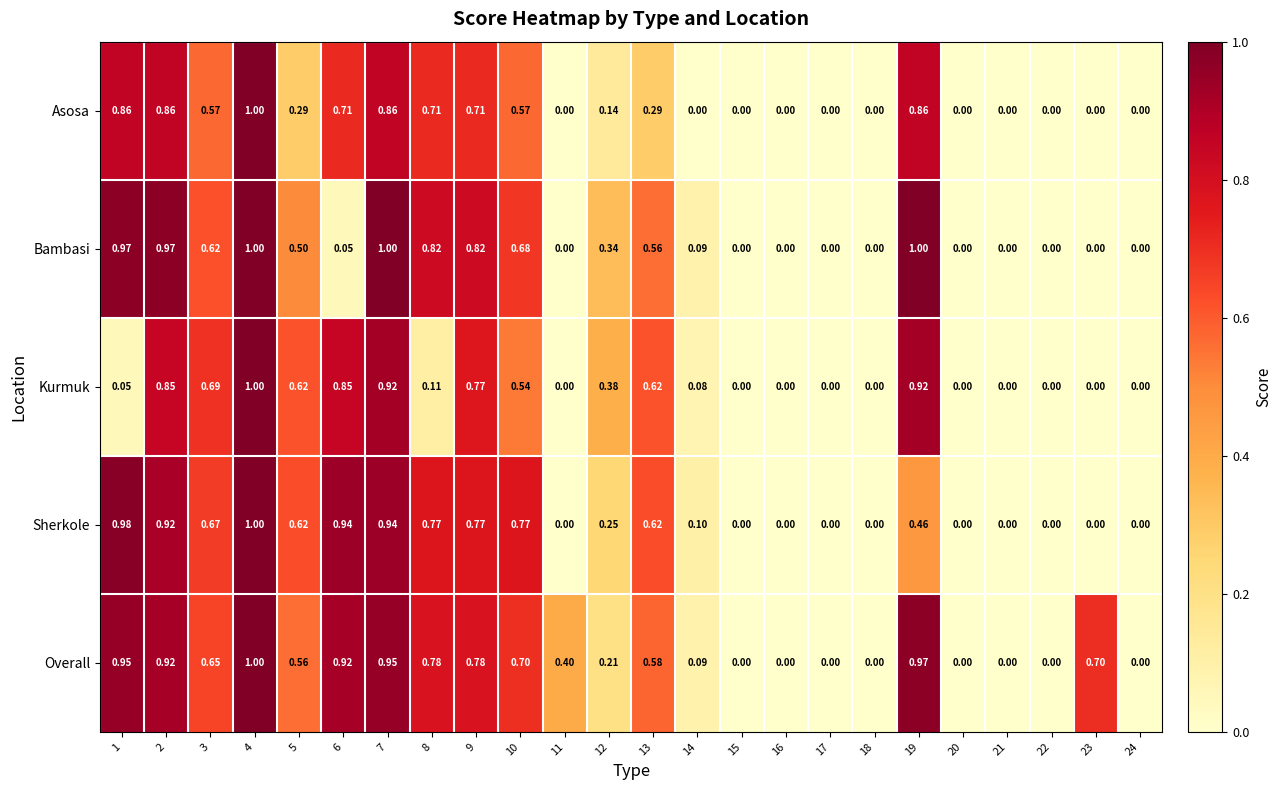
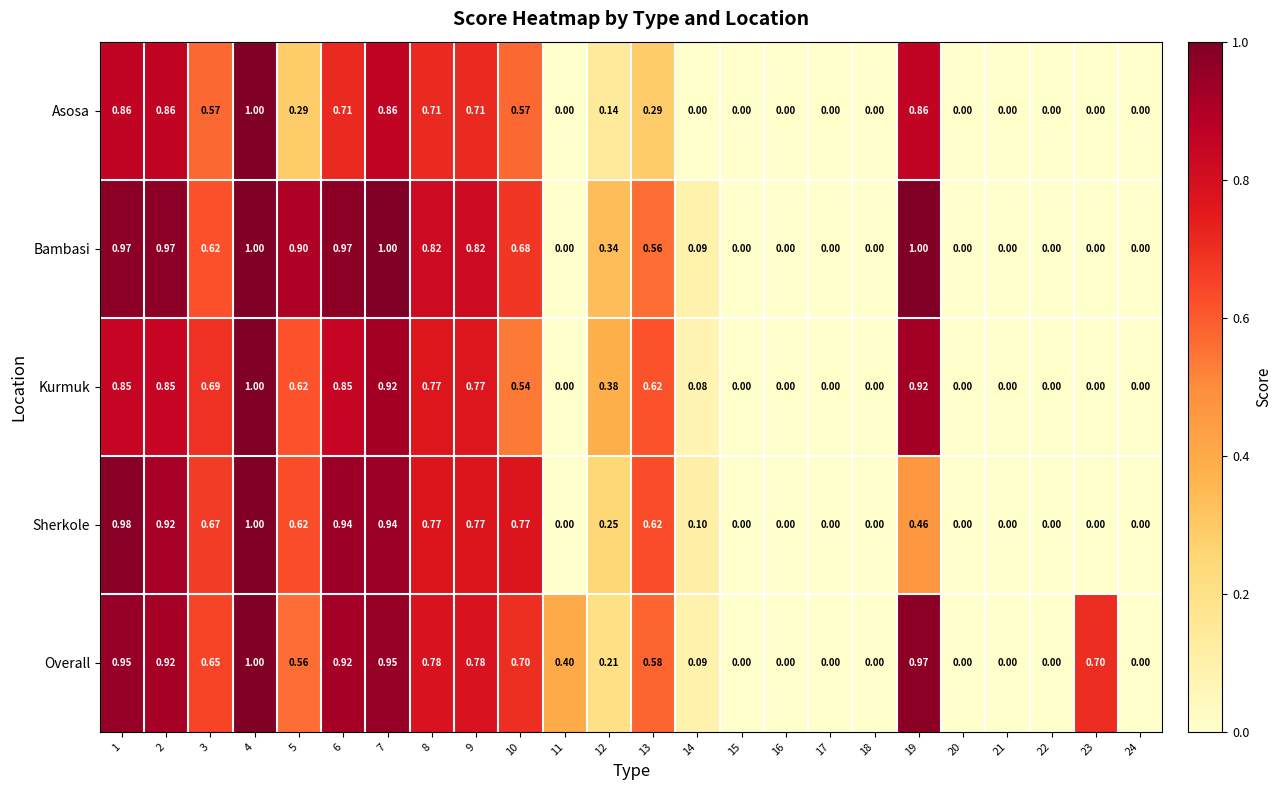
  {
    "Asosa": {
      "1": 0.86,
      "2": 0.86,
      "3": 0.57,
      "4": 1.00,
      "5": 0.29,
      "6": 0.71,
      "7": 0.86,
      "8": 0.71,
      "9": 0.71,
      "10": 0.57,
      "11": 0.00,
      "12": 0.14,
      "13": 0.29,
      "14": 0.00,
      "15": 0.00,
      "16": 0.00,
      "17": 0.00,
      "18": 0.00,
      "19": 0.86,
      "20": 0.00,
      "21": 0.00,
      "22": 0.00,
      "23": 0.00,
      "24": 0.00
    },
    "Bambasi": {
      "1": 0.97,
      "2": 0.97,
      "3": 0.62,
      "4": 1.00,
-     "5": 0.50,
-     "6": 0.05,
+     "5": 0.90,
+     "6": 0.97,
      "7": 1.00,
      "8": 0.82,
      "9": 0.82,
      "10": 0.68,
      "11": 0.00,
      "12": 0.34,
      "13": 0.56,
      "14": 0.09,
      "15": 0.00,
      "16": 0.00,
      "17": 0.00,
      "18": 0.00,
      "19": 1.00,
      "20": 0.00,
      "21": 0.00,
      "22": 0.00,
      "23": 0.00,
      "24": 0.00
    },
    "Kurmuk": {
-     "1": 0.05,
+     "1": 0.85,
      "2": 0.85,
      "3": 0.69,
      "4": 1.00,
      "5": 0.62,
      "6": 0.85,
      "7": 0.92,
-     "8": 0.11,
+     "8": 0.77,
      "9": 0.77,
      "10": 0.54,
      "11": 0.00,
      "12": 0.38,
      "13": 0.62,
      "14": 0.08,
      "15": 0.00,
      "16": 0.00,
      "17": 0.00,
      "18": 0.00,
      "19": 0.92,
      "20": 0.00,
      "21": 0.00,
      "22": 0.00,
      "23": 0.00,
      "24": 0.00
    },
    "Sherkole": {
      "1": 0.98,
      "2": 0.92,
      "3": 0.67,
      "4": 1.00,
      "5": 0.62,
      "6": 0.94,
      "7": 0.94,
      "8": 0.77,
      "9": 0.77,
      "10": 0.77,
      "11": 0.00,
      "12": 0.25,
      "13": 0.62,
      "14": 0.10,
      "15": 0.00,
      "16": 0.00,
      "17": 0.00,
      "18": 0.00,
      "19": 0.46,
      "20": 0.00,
      "21": 0.00,
      "22": 0.00,
      "23": 0.00,
      "24": 0.00
    },
    "Overall": {
      "1": 0.95,
      "2": 0.92,
      "3": 0.65,
      "4": 1.00,
      "5": 0.56,
      "6": 0.92,
      "7": 0.95,
      "8": 0.78,
      "9": 0.78,
      "10": 0.70,
      "11": 0.40,
      "12": 0.21,
      "13": 0.58,
      "14": 0.09,
      "15": 0.00,
      "16": 0.00,
      "17": 0.00,
      "18": 0.00,
      "19": 0.97,
      "20": 0.00,
      "21": 0.00,
      "22": 0.00,
      "23": 0.70,
      "24": 0.00
    }
  }
